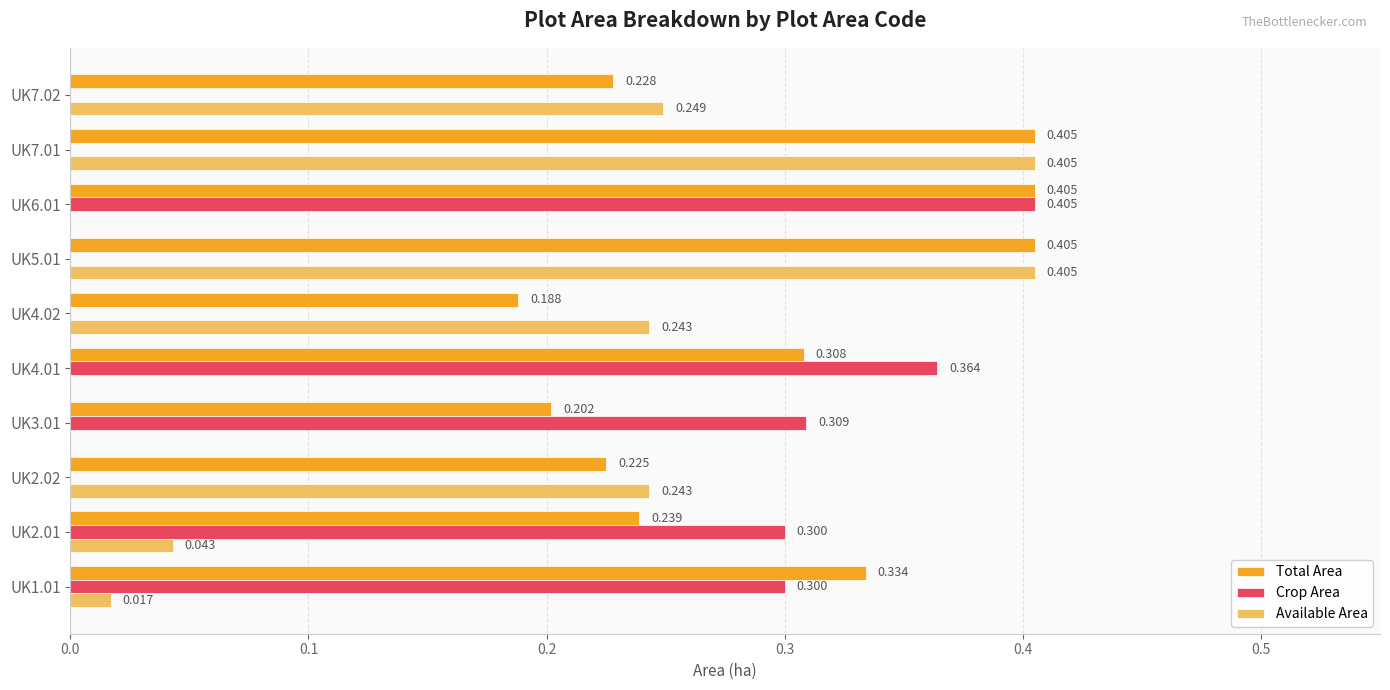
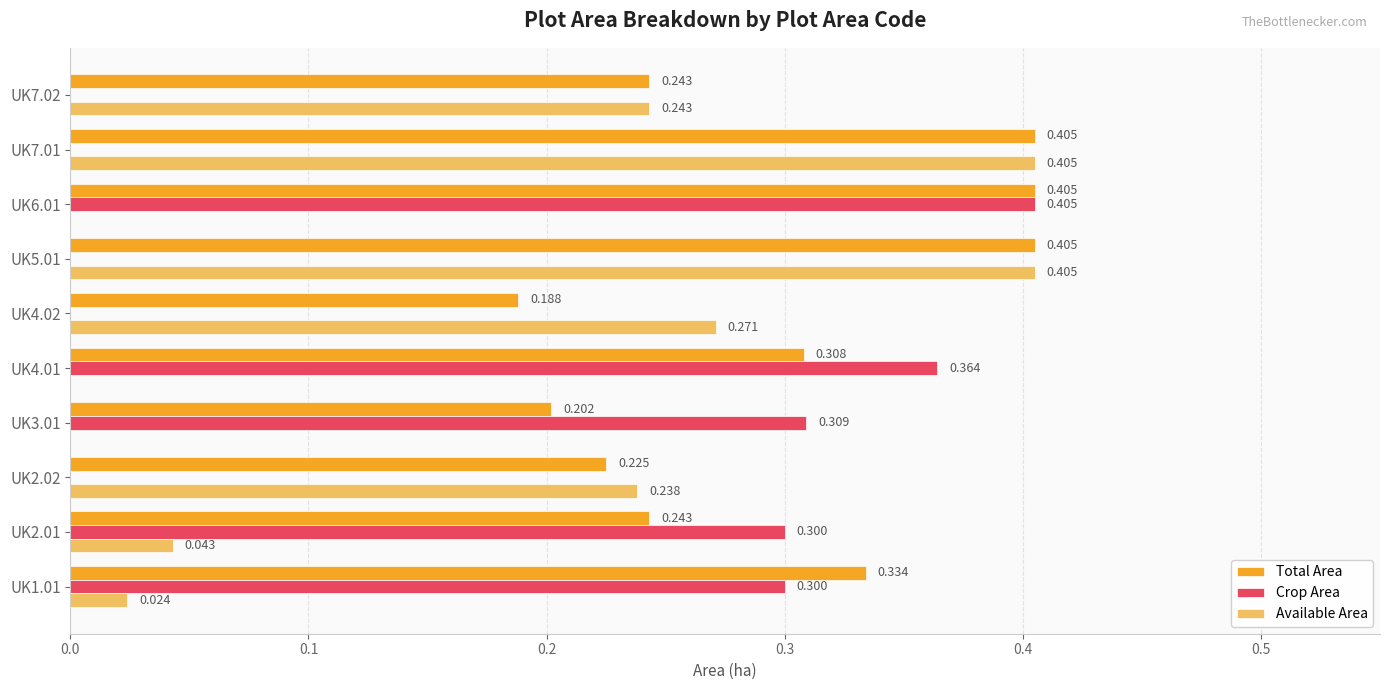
  {
    "Total Area": {
-     "UK7.02": 0.228,
+     "UK7.02": 0.243,
      "UK7.01": 0.405,
      "UK6.01": 0.405,
      "UK5.01": 0.405,
      "UK4.02": 0.188,
      "UK4.01": 0.308,
      "UK3.01": 0.202,
      "UK2.02": 0.225,
-     "UK2.01": 0.239,
+     "UK2.01": 0.243,
      "UK1.01": 0.334
    },
    "Crop Area": {
      "UK6.01": 0.405,
      "UK4.01": 0.364,
      "UK3.01": 0.309,
      "UK2.01": 0.300,
      "UK1.01": 0.300
    },
    "Available Area": {
-     "UK7.02": 0.249,
+     "UK7.02": 0.243,
      "UK7.01": 0.405,
      "UK5.01": 0.405,
-     "UK4.02": 0.243,
-     "UK2.02": 0.243,
+     "UK4.02": 0.271,
+     "UK2.02": 0.238,
      "UK2.01": 0.043,
-     "UK1.01": 0.017
+     "UK1.01": 0.024
    }
  }
